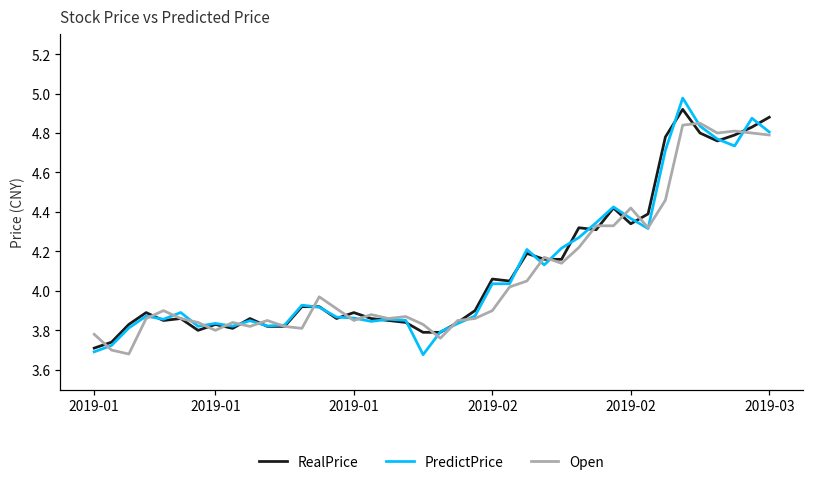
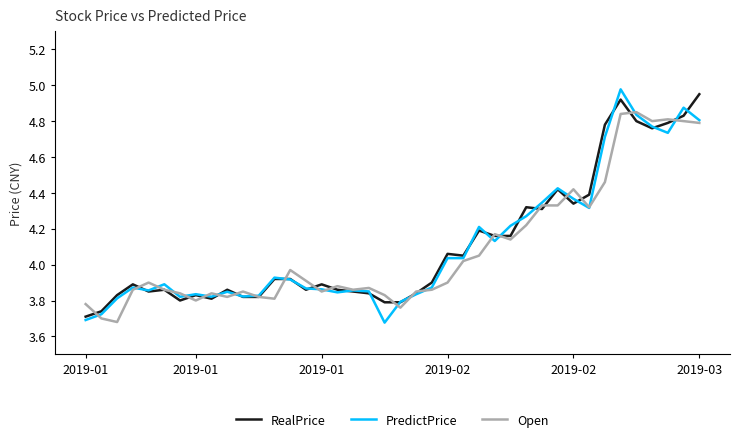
  {
    "RealPrice": {
-     "2019-03": 4.88
+     "2019-03": 4.95
    },
    "PredictPrice": {
      "2019-03": 4.81
    },
    "Open": {
      "2019-03": 4.79
    }
  }
